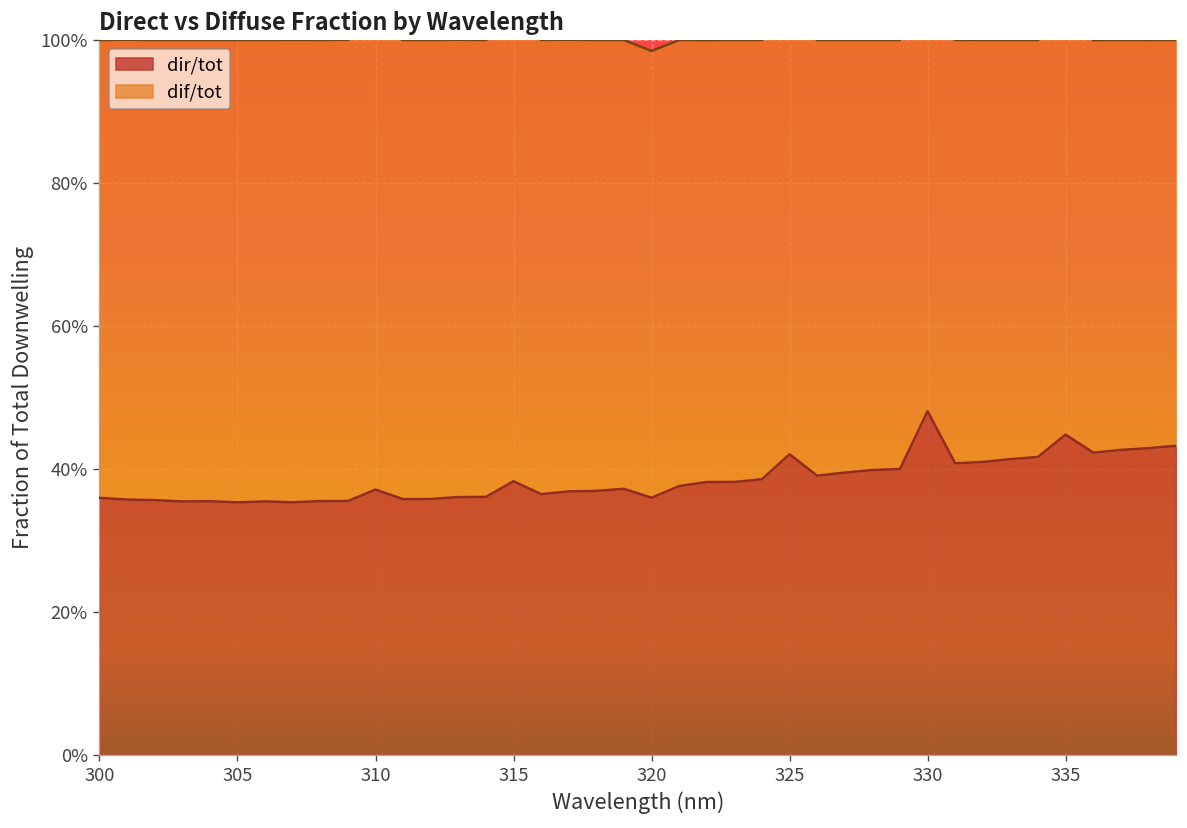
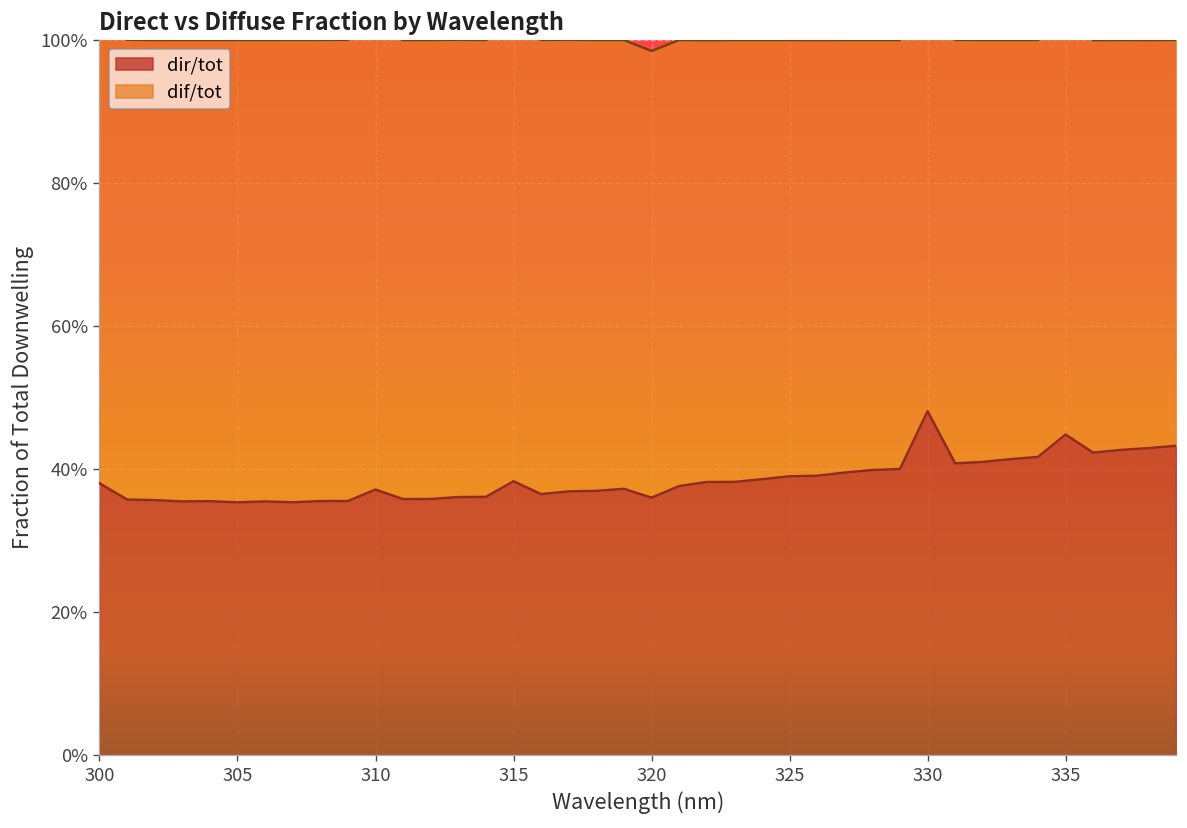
  {
    "dir/tot": {
-     "300": "36%",
+     "300": "38%",
      "305": "35%",
      "310": "37%",
      "315": "38%",
      "320": "36%",
-     "325": "42%",
+     "325": "39%",
      "330": "48%",
      "335": "45%"
    },
    "dif/tot": {
      "305": "65%",
      "320": "62%"
    }
  }
